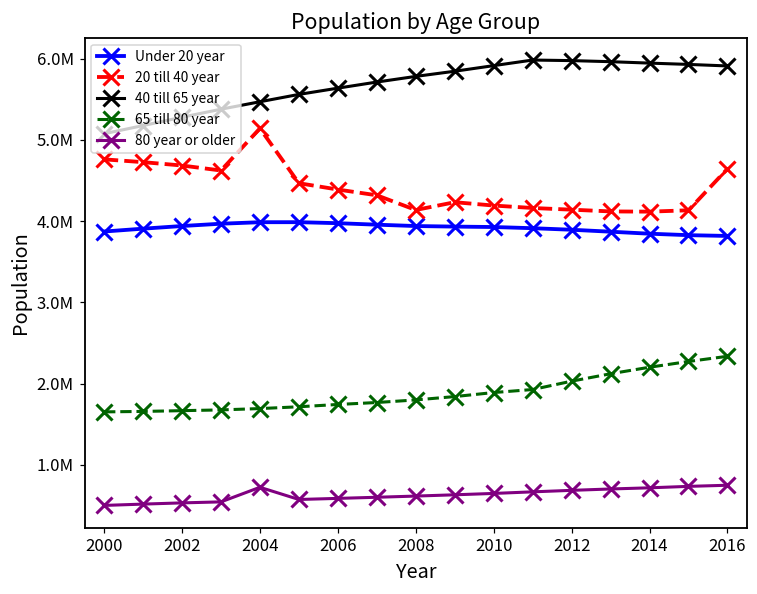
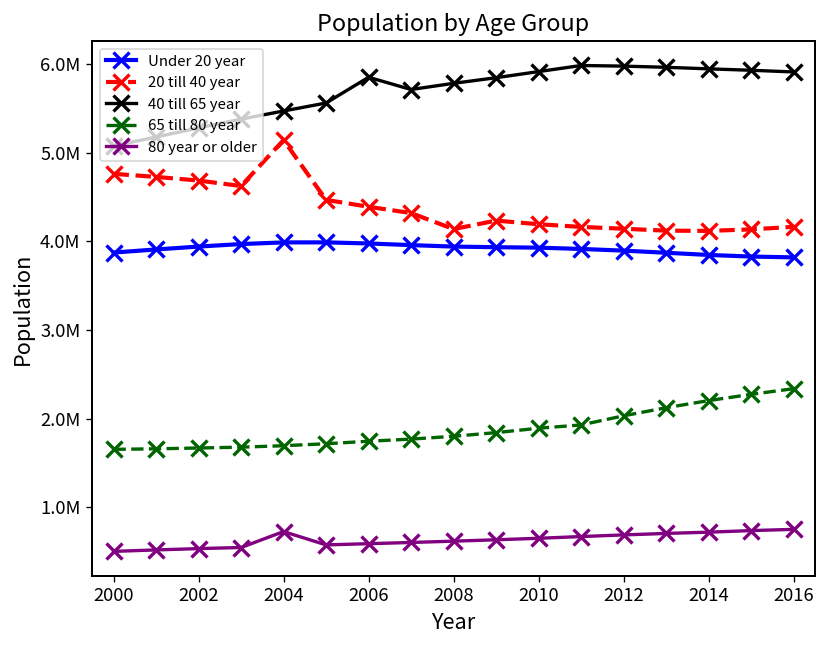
  {
    "Under 20 year": {
      "2000": 3900000,
      "2002": 3900000,
      "2004": 4000000,
      "2006": 4000000,
      "2008": 3900000,
      "2010": 3900000,
      "2012": 3900000,
      "2014": 3800000,
      "2016": 3800000
    },
    "20 till 40 year": {
      "2000": 4800000,
      "2002": 4700000,
      "2004": 5100000,
      "2006": 4400000,
      "2008": 4100000,
      "2010": 4200000,
      "2012": 4100000,
      "2014": 4100000,
-     "2016": 4600000
+     "2016": 4200000
    },
    "40 till 65 year": {
      "2004": 5500000,
-     "2006": 5600000,
+     "2006": 5900000,
      "2008": 5800000,
      "2010": 5900000,
      "2012": 6000000,
      "2014": 5900000,
      "2016": 5900000
    },
    "65 till 80 year": {
      "2000": 1700000,
      "2002": 1700000,
      "2004": 1700000,
      "2006": 1700000,
      "2008": 1800000,
      "2010": 1900000,
      "2012": 2000000,
      "2014": 2200000,
      "2016": 2300000
    },
    "80 year or older": {
      "2000": 500000,
      "2002": 500000,
      "2004": 700000,
      "2006": 600000,
      "2008": 600000,
      "2010": 600000,
      "2012": 700000,
      "2014": 700000,
      "2016": 700000
    }
  }
